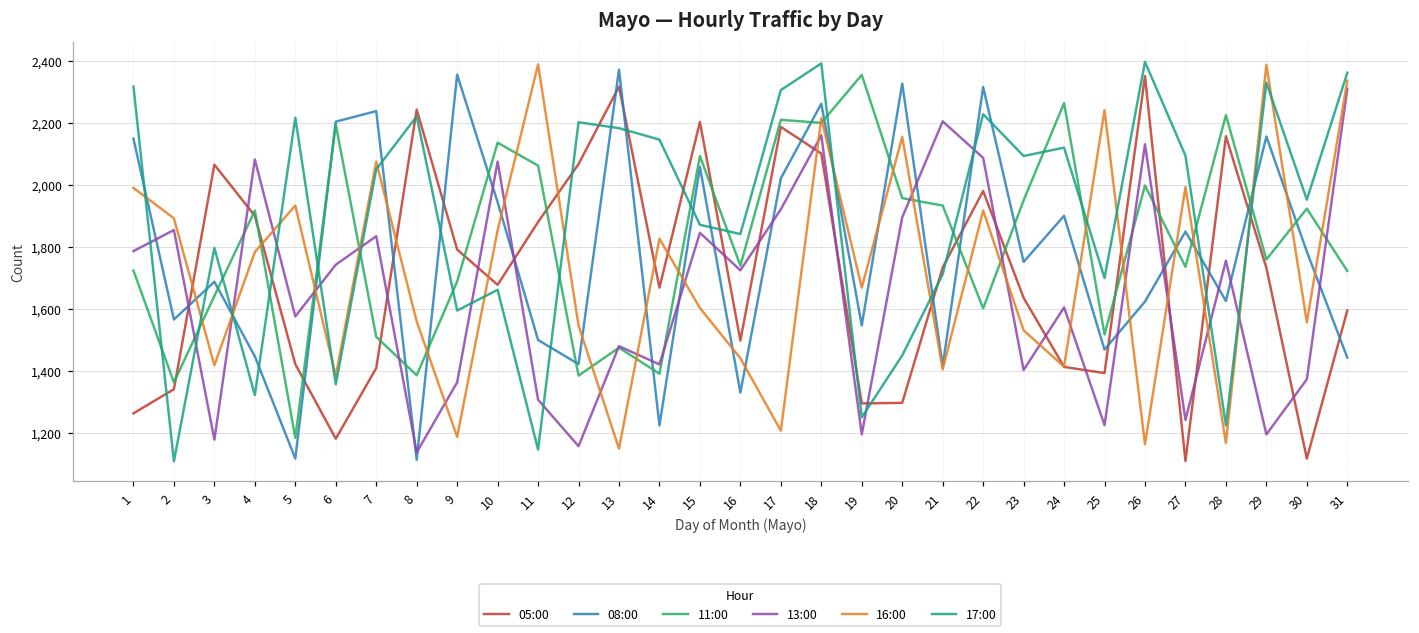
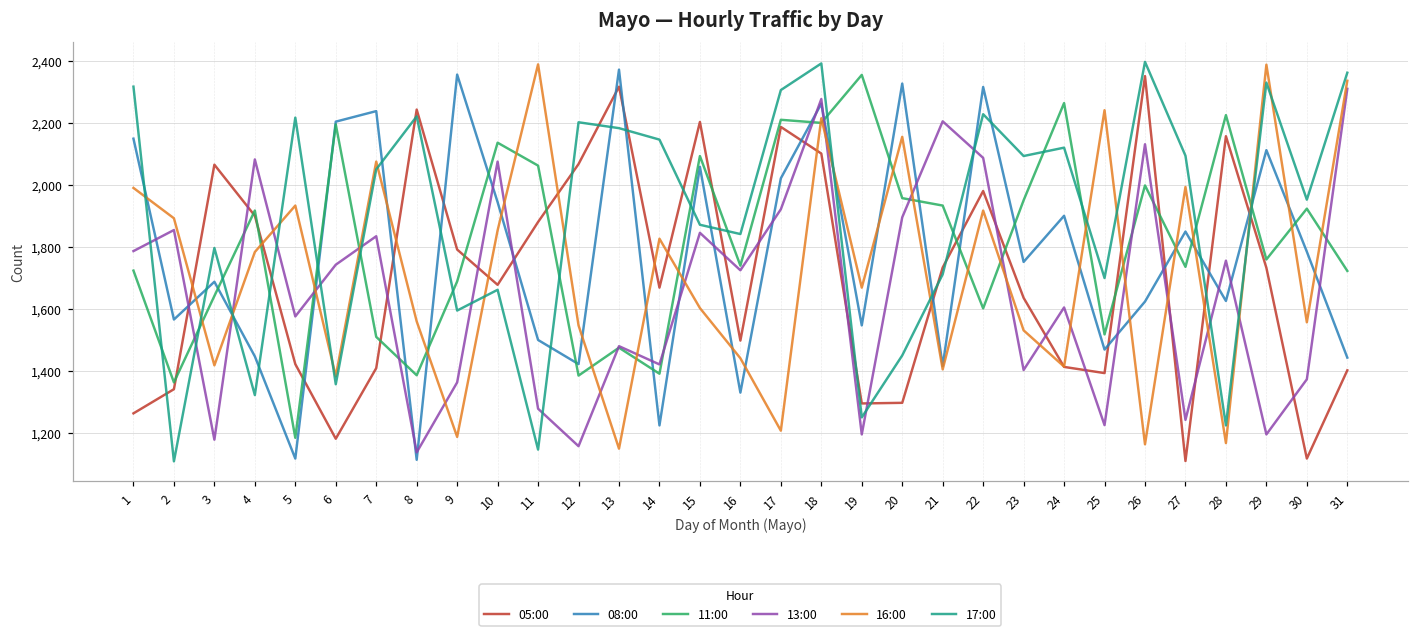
  {
    "05:00": {
      "1": "1,260",
      "2": "1,340",
      "3": "2,070",
      "4": "1,900",
      "5": "1,420",
      "6": "1,180",
      "7": "1,410",
      "8": "2,240",
      "9": "1,790",
      "10": "1,680",
      "11": "1,880",
      "12": "2,070",
      "13": "2,320",
      "14": "1,670",
      "15": "2,200",
      "16": "1,500",
      "17": "2,190",
      "18": "2,100",
      "19": "1,290",
      "20": "1,300",
      "21": "1,730",
      "22": "1,980",
      "23": "1,640",
      "25": "1,390",
      "26": "2,350",
      "27": "1,110",
      "28": "2,160",
      "29": "1,730",
      "30": "1,120",
-     "31": "1,590"
+     "31": "1,400"
    },
    "08:00": {
      "1": "2,150",
      "2": "1,570",
      "3": "1,690",
      "4": "1,450",
      "5": "1,120",
      "7": "2,240",
      "8": "1,110",
      "9": "2,360",
      "10": "1,940",
      "11": "1,500",
      "12": "1,420",
      "13": "2,370",
      "14": "1,220",
      "15": "2,060",
      "16": "1,330",
      "17": "2,020",
      "18": "2,260",
      "19": "1,550",
      "20": "2,330",
      "21": "1,420",
      "22": "2,320",
      "23": "1,750",
      "24": "1,900",
      "25": "1,470",
      "26": "1,620",
      "27": "1,850",
      "28": "1,630",
-     "29": "2,160",
+     "29": "2,110",
      "30": "1,780",
      "31": "1,440"
    },
    "13:00": {
      "1": "1,790",
      "2": "1,850",
      "3": "1,180",
      "4": "2,080",
      "5": "1,580",
      "6": "1,740",
      "7": "1,830",
      "8": "1,140",
      "9": "1,360",
      "10": "2,080",
-     "11": "1,310",
+     "11": "1,280",
      "12": "1,160",
      "14": "1,420",
      "15": "1,850",
      "16": "1,720",
      "17": "1,920",
-     "18": "2,160",
+     "18": "2,280",
      "19": "1,190",
      "20": "1,900",
      "21": "2,210",
      "22": "2,090",
      "23": "1,400",
      "24": "1,600",
      "25": "1,220",
      "26": "2,130",
      "27": "1,240",
      "28": "1,760",
      "29": "1,190",
      "30": "1,370",
      "31": "2,310"
    },
    "16:00": {
      "1": "1,990",
      "2": "1,890",
      "3": "1,420",
      "4": "1,780",
      "5": "1,930",
      "6": "1,380",
      "7": "2,080",
      "8": "1,560",
      "9": "1,190",
      "10": "1,850",
      "11": "2,390",
      "12": "1,550",
      "13": "1,150",
      "14": "1,830",
      "15": "1,600",
      "16": "1,440",
      "17": "1,210",
      "18": "2,220",
      "19": "1,670",
      "20": "2,160",
      "21": "1,400",
      "22": "1,920",
      "23": "1,530",
      "25": "2,240",
      "26": "1,160",
      "27": "1,990",
      "28": "1,170",
      "29": "2,390",
      "30": "1,560",
      "31": "2,340"
    }
  }
